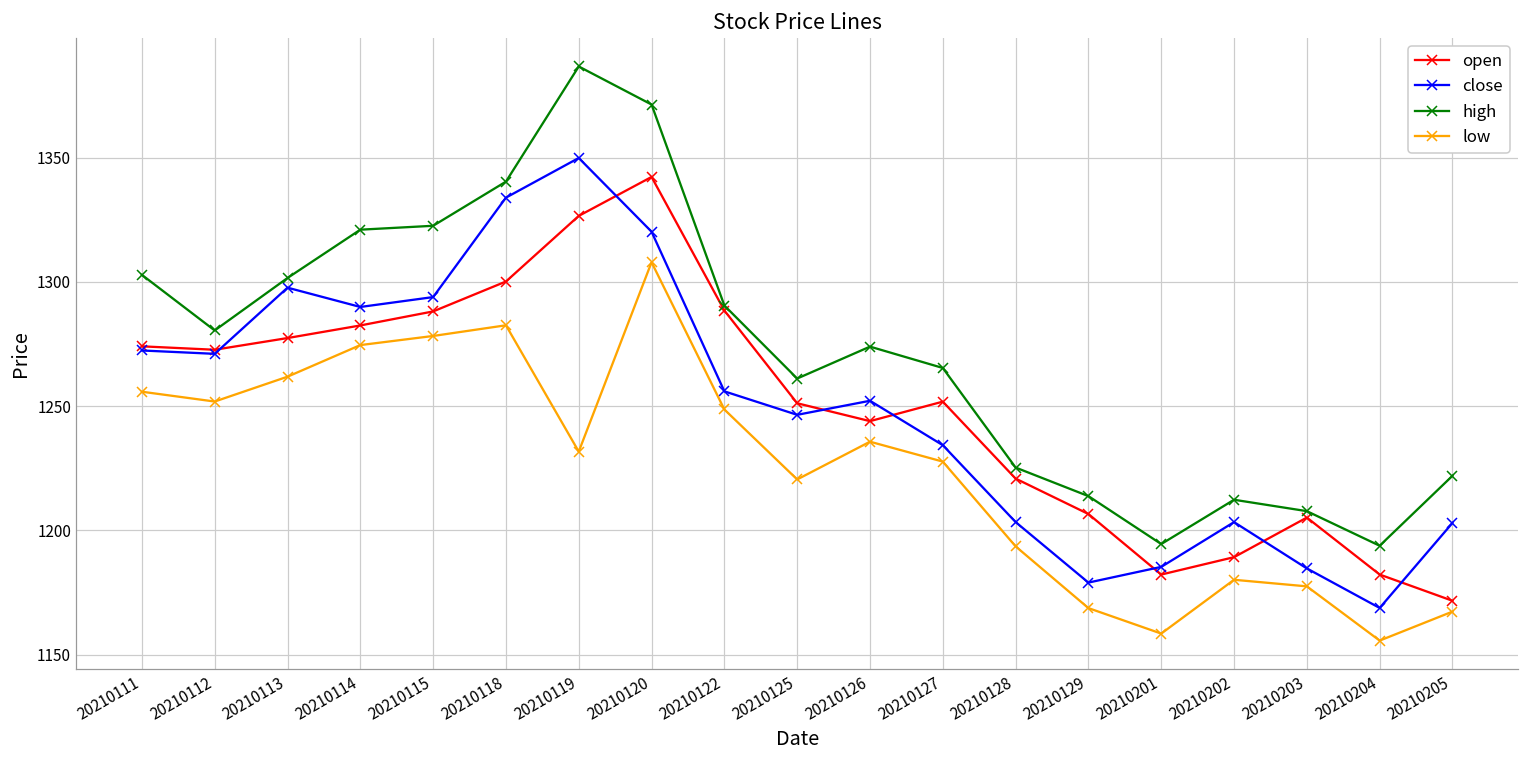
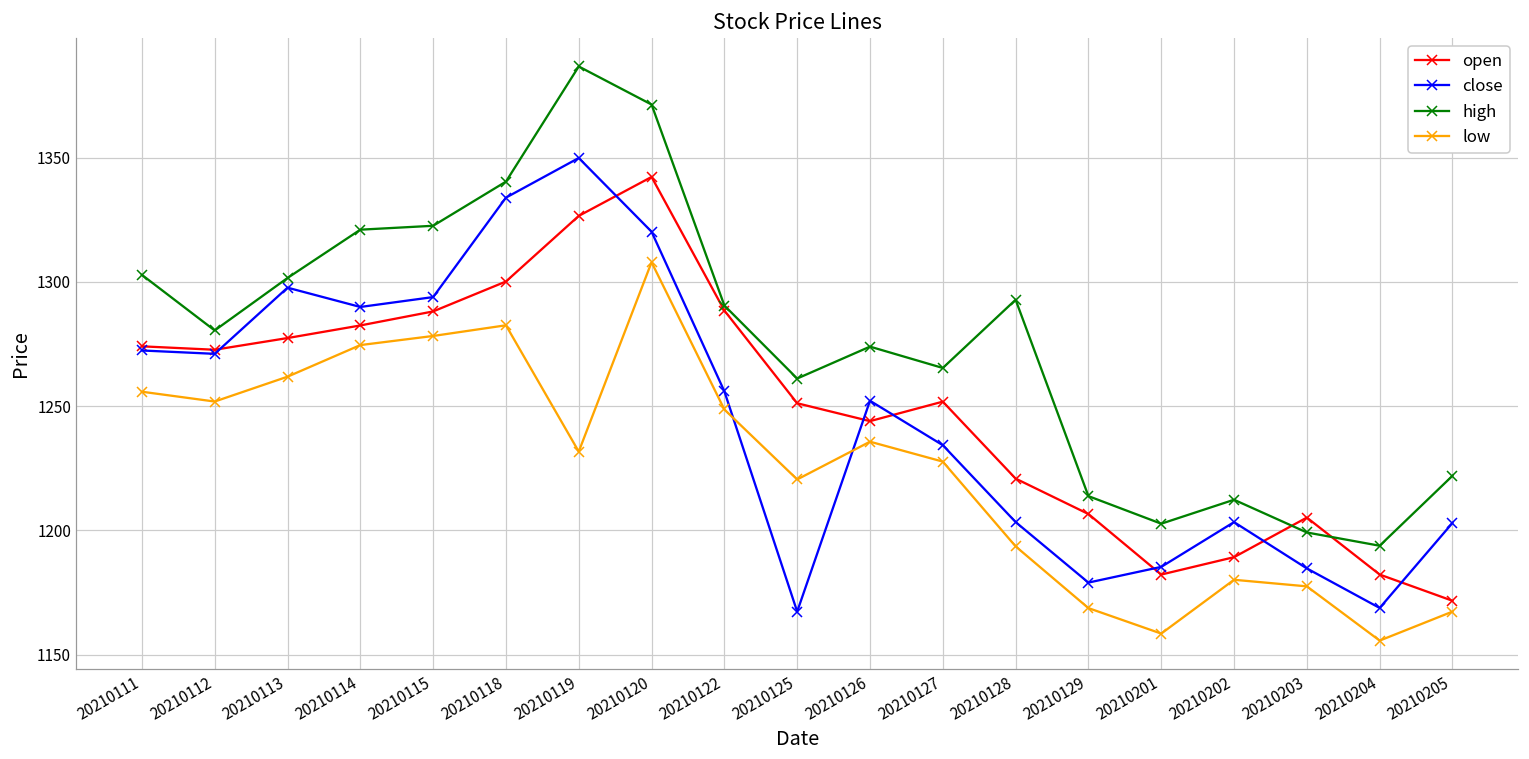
  {
    "open": {
      "20210111": 1274,
      "20210112": 1273,
      "20210113": 1277,
      "20210114": 1282,
      "20210115": 1288,
      "20210118": 1300,
      "20210119": 1327,
      "20210120": 1342,
      "20210122": 1288,
      "20210125": 1251,
      "20210126": 1244,
      "20210127": 1252,
      "20210128": 1221,
      "20210129": 1207,
      "20210201": 1182,
      "20210202": 1189,
      "20210203": 1205,
      "20210204": 1182,
      "20210205": 1172
    },
    "close": {
      "20210111": 1272,
      "20210112": 1271,
      "20210113": 1298,
      "20210114": 1290,
      "20210115": 1294,
      "20210118": 1334,
      "20210119": 1350,
      "20210120": 1320,
      "20210122": 1256,
-     "20210125": 1247,
+     "20210125": 1167,
      "20210126": 1252,
      "20210127": 1234,
      "20210128": 1203,
      "20210129": 1179,
      "20210201": 1185,
      "20210202": 1203,
      "20210203": 1185,
      "20210204": 1169,
      "20210205": 1203
    },
    "high": {
      "20210111": 1303,
      "20210112": 1280,
      "20210113": 1302,
      "20210114": 1321,
      "20210115": 1323,
      "20210118": 1340,
      "20210119": 1387,
      "20210120": 1371,
      "20210122": 1291,
      "20210125": 1261,
      "20210126": 1274,
      "20210127": 1265,
-     "20210128": 1225,
+     "20210128": 1293,
      "20210129": 1214,
-     "20210201": 1194,
+     "20210201": 1203,
      "20210202": 1212,
-     "20210203": 1208,
+     "20210203": 1199,
      "20210204": 1194,
      "20210205": 1222
    },
    "low": {
      "20210111": 1256,
      "20210112": 1252,
      "20210113": 1262,
      "20210114": 1275,
      "20210115": 1278,
      "20210118": 1283,
      "20210119": 1232,
      "20210120": 1308,
      "20210122": 1249,
      "20210125": 1220,
      "20210126": 1236,
      "20210127": 1228,
      "20210128": 1194,
      "20210129": 1169,
      "20210201": 1158,
      "20210202": 1180,
      "20210203": 1177,
      "20210204": 1156,
      "20210205": 1167
    }
  }
